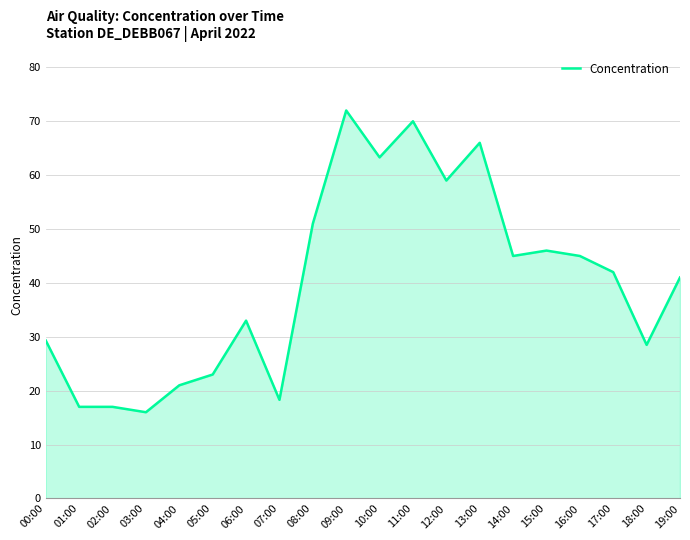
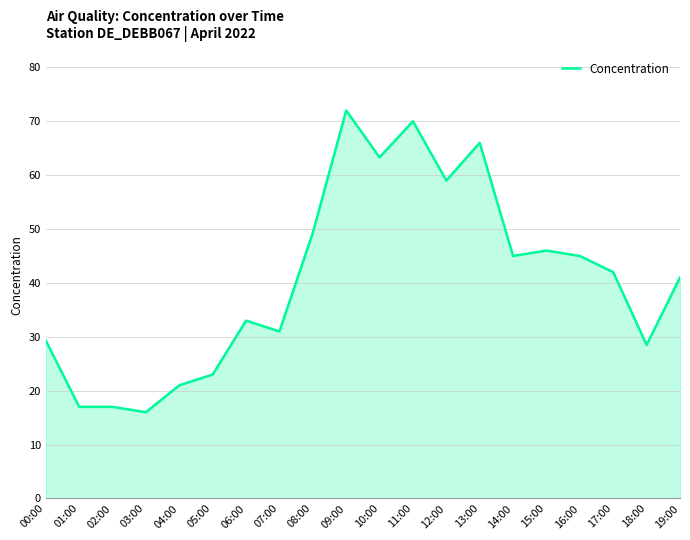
  {
    "00:00": 29,
    "01:00": 17,
    "02:00": 17,
    "03:00": 16,
    "04:00": 21,
    "05:00": 23,
    "06:00": 33,
-   "07:00": 18,
-   "08:00": 51,
+   "07:00": 31,
+   "08:00": 49,
    "09:00": 72,
    "10:00": 63,
    "11:00": 70,
    "12:00": 59,
    "13:00": 66,
    "14:00": 45,
    "15:00": 46,
    "16:00": 45,
    "17:00": 42,
    "18:00": 29,
    "19:00": 41
  }
